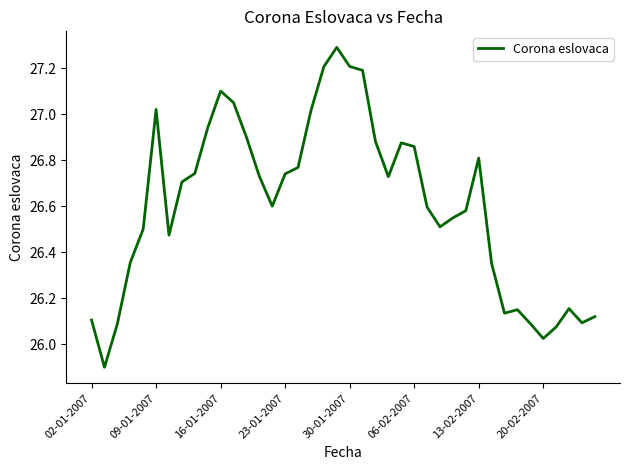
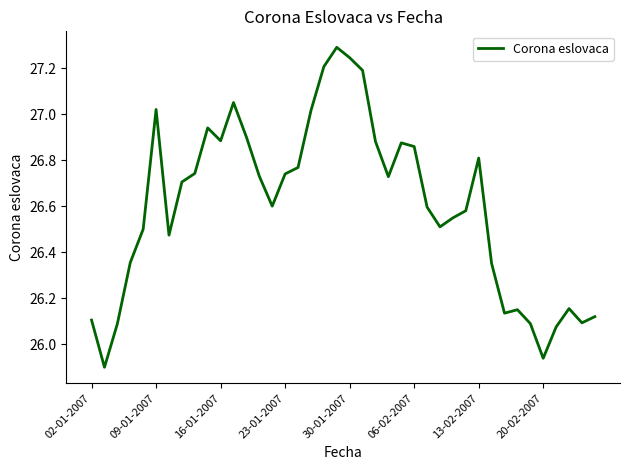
  {
    "02-01-2007": 26.11,
    "09-01-2007": 27.02,
-   "16-01-2007": 27.10,
+   "16-01-2007": 26.88,
    "23-01-2007": 26.74,
-   "30-01-2007": 27.21,
+   "30-01-2007": 27.25,
    "06-02-2007": 26.86,
    "13-02-2007": 26.81,
-   "20-02-2007": 26.03
+   "20-02-2007": 25.94
  }
